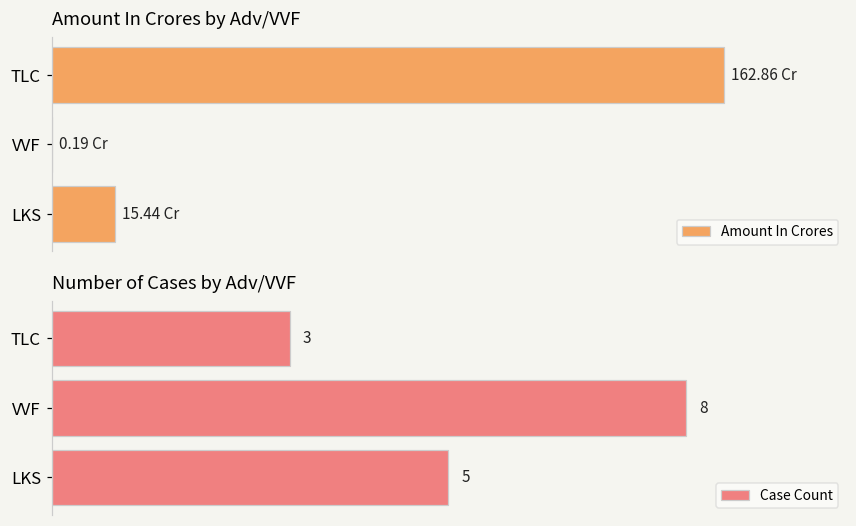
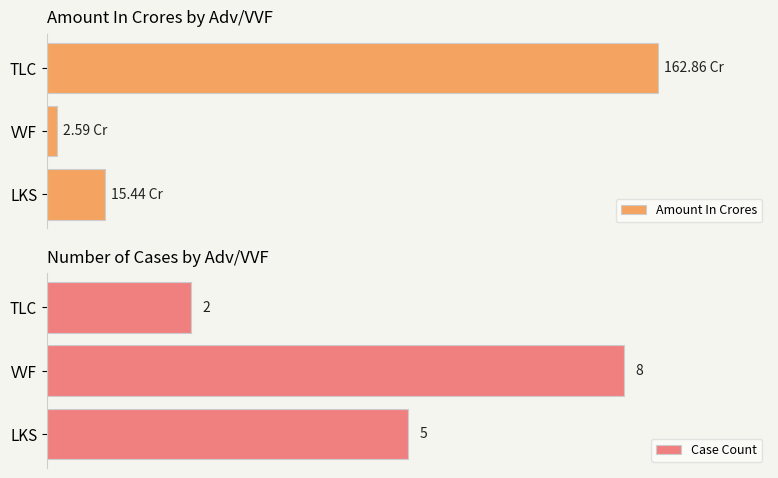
  {
    "Amount In Crores by Adv/VVF": {
      "TLC": 162.86,
-     "VVF": 0.19,
+     "VVF": 2.59,
      "LKS": 15.44
    },
    "Number of Cases by Adv/VVF": {
-     "TLC": 3,
+     "TLC": 2,
      "VVF": 8,
      "LKS": 5
    }
  }
